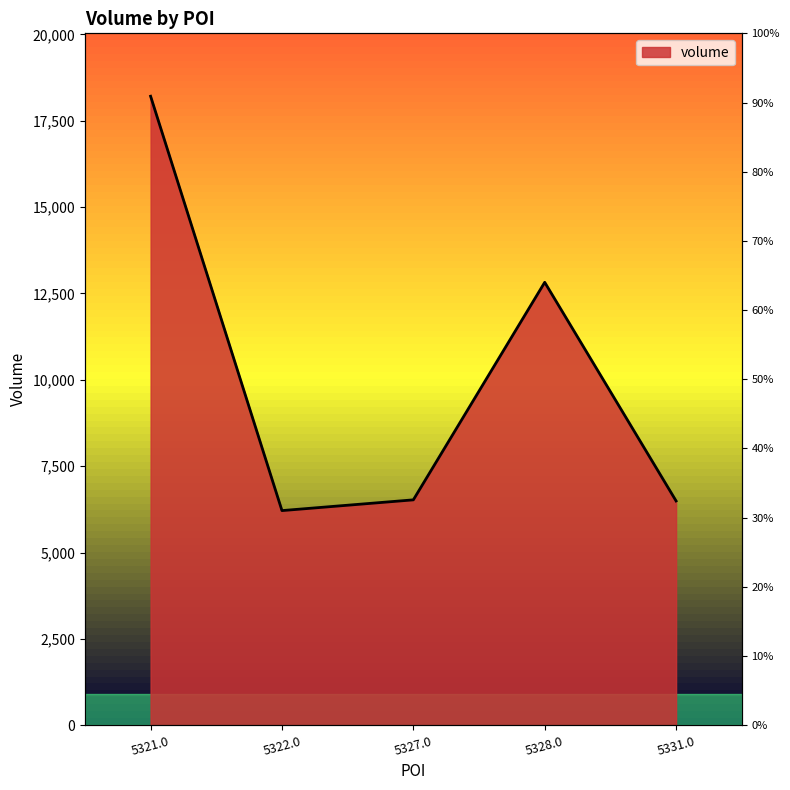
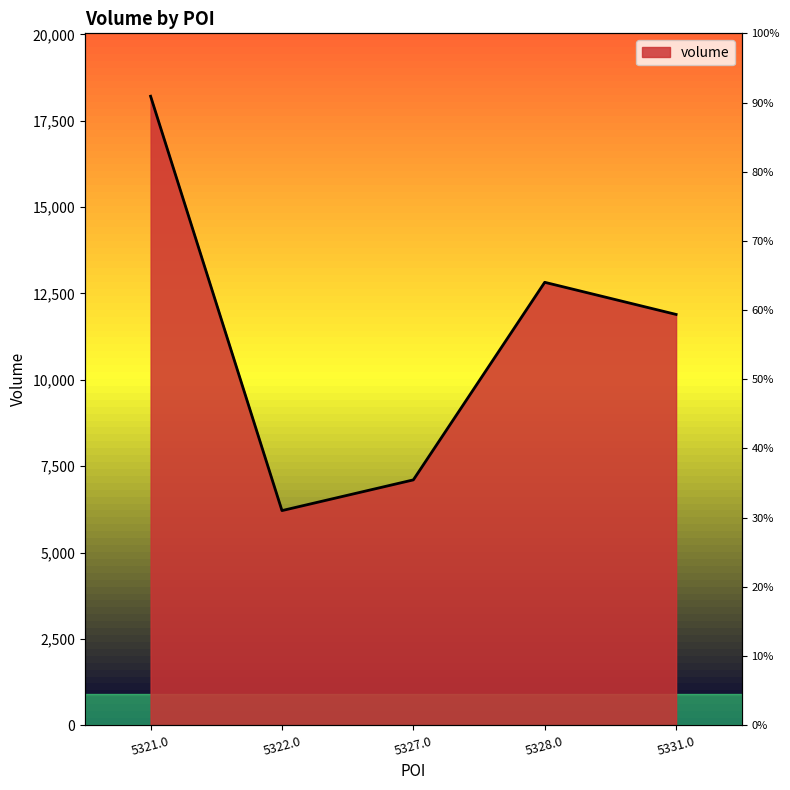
  {
    "5321.0": "18,200",
    "5322.0": "6,200",
-   "5327.0": "6,500",
+   "5327.0": "7,100",
    "5328.0": "12,800",
-   "5331.0": "6,500"
+   "5331.0": "11,900"
  }
